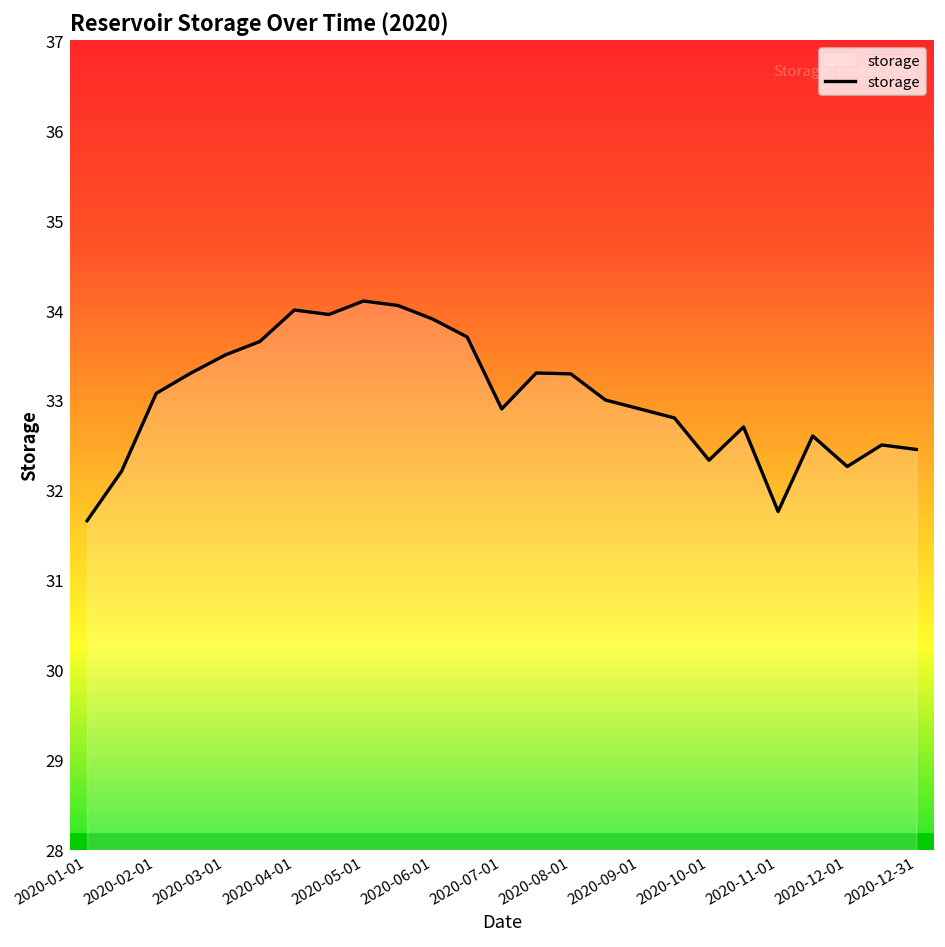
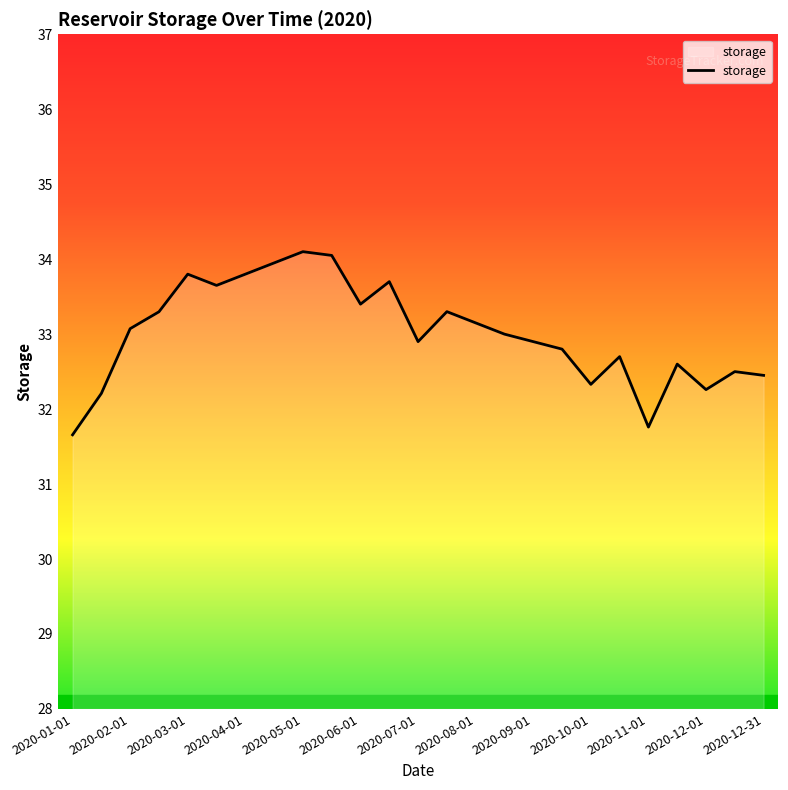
  {
    "2020-01-01": 31.7,
    "2020-02-01": 33.1,
-   "2020-03-01": 33.5,
-   "2020-04-01": 34.0,
+   "2020-03-01": 33.8,
+   "2020-04-01": 33.8,
    "2020-05-01": 34.1,
-   "2020-06-01": 33.9,
+   "2020-06-01": 33.4,
    "2020-07-01": 32.9,
-   "2020-08-01": 33.3,
+   "2020-08-01": 33.2,
    "2020-09-01": 32.9,
    "2020-10-01": 32.3,
    "2020-11-01": 31.8,
    "2020-12-01": 32.3,
    "2020-12-31": 32.5
  }
